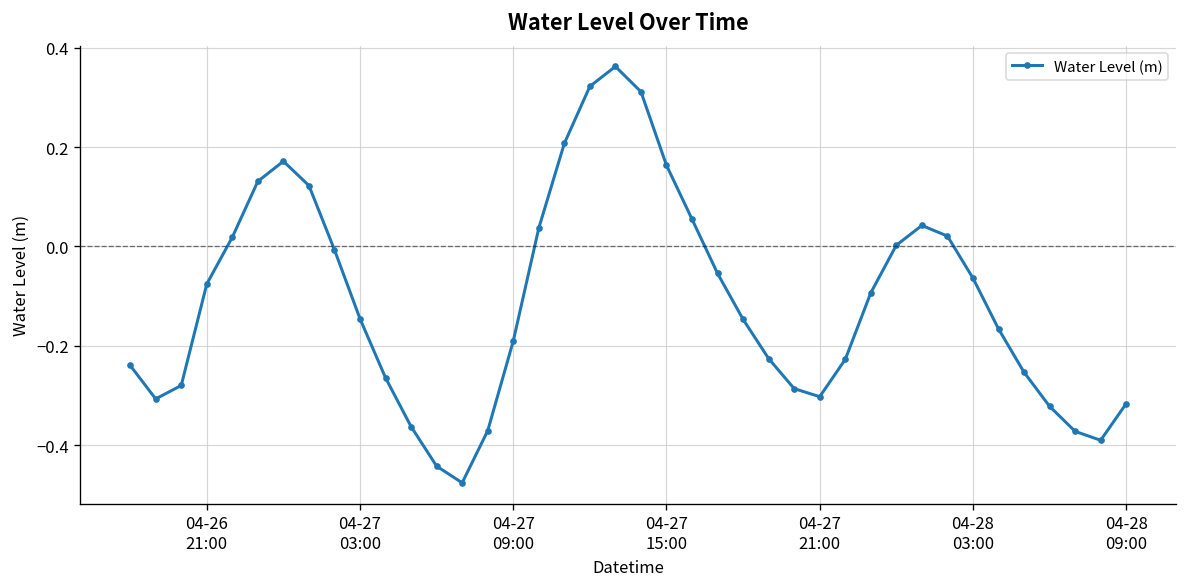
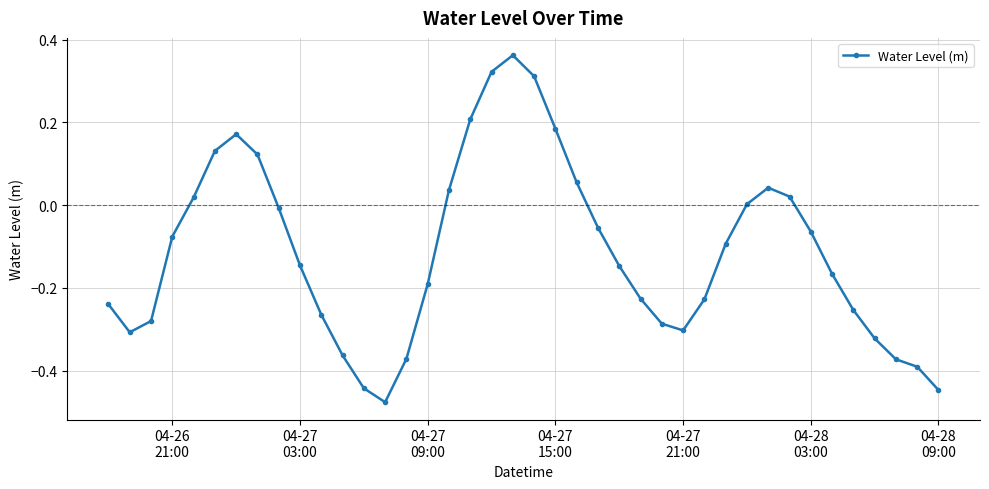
  {
    "04-26 21:00": -0.08,
    "04-27 03:00": -0.15,
    "04-27 09:00": -0.19,
-   "04-27 15:00": 0.16,
+   "04-27 15:00": 0.18,
    "04-27 21:00": -0.30,
    "04-28 03:00": -0.06,
-   "04-28 09:00": -0.32
+   "04-28 09:00": -0.45
  }
